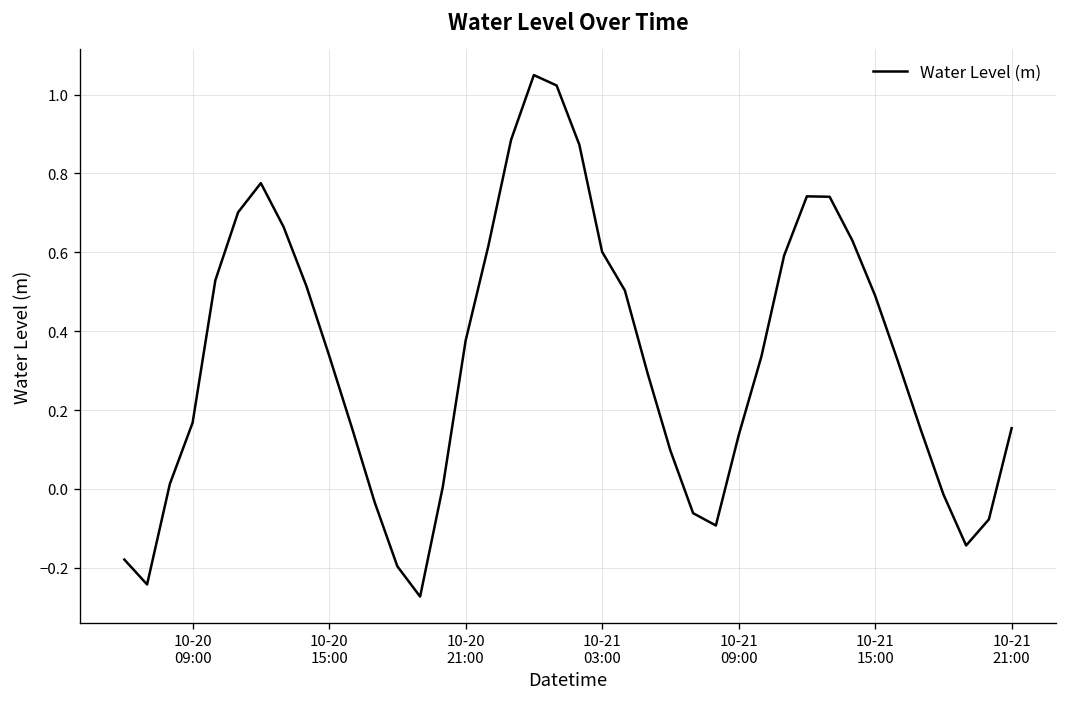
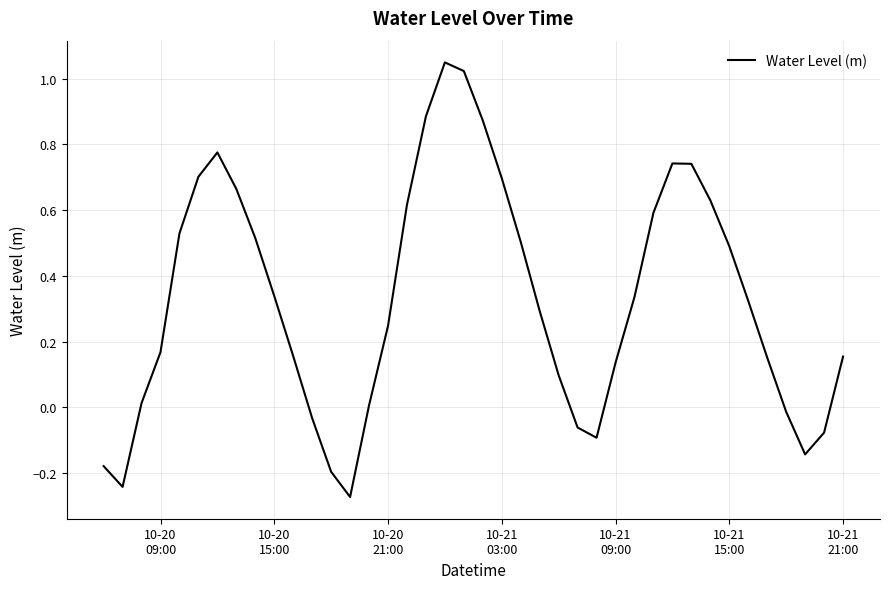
  {
    "10-20 09:00": 0.17,
    "10-20 15:00": 0.34,
-   "10-20 21:00": 0.38,
-   "10-21 03:00": 0.60,
+   "10-20 21:00": 0.25,
+   "10-21 03:00": 0.70,
    "10-21 09:00": 0.14,
    "10-21 15:00": 0.49,
    "10-21 21:00": 0.15
  }
